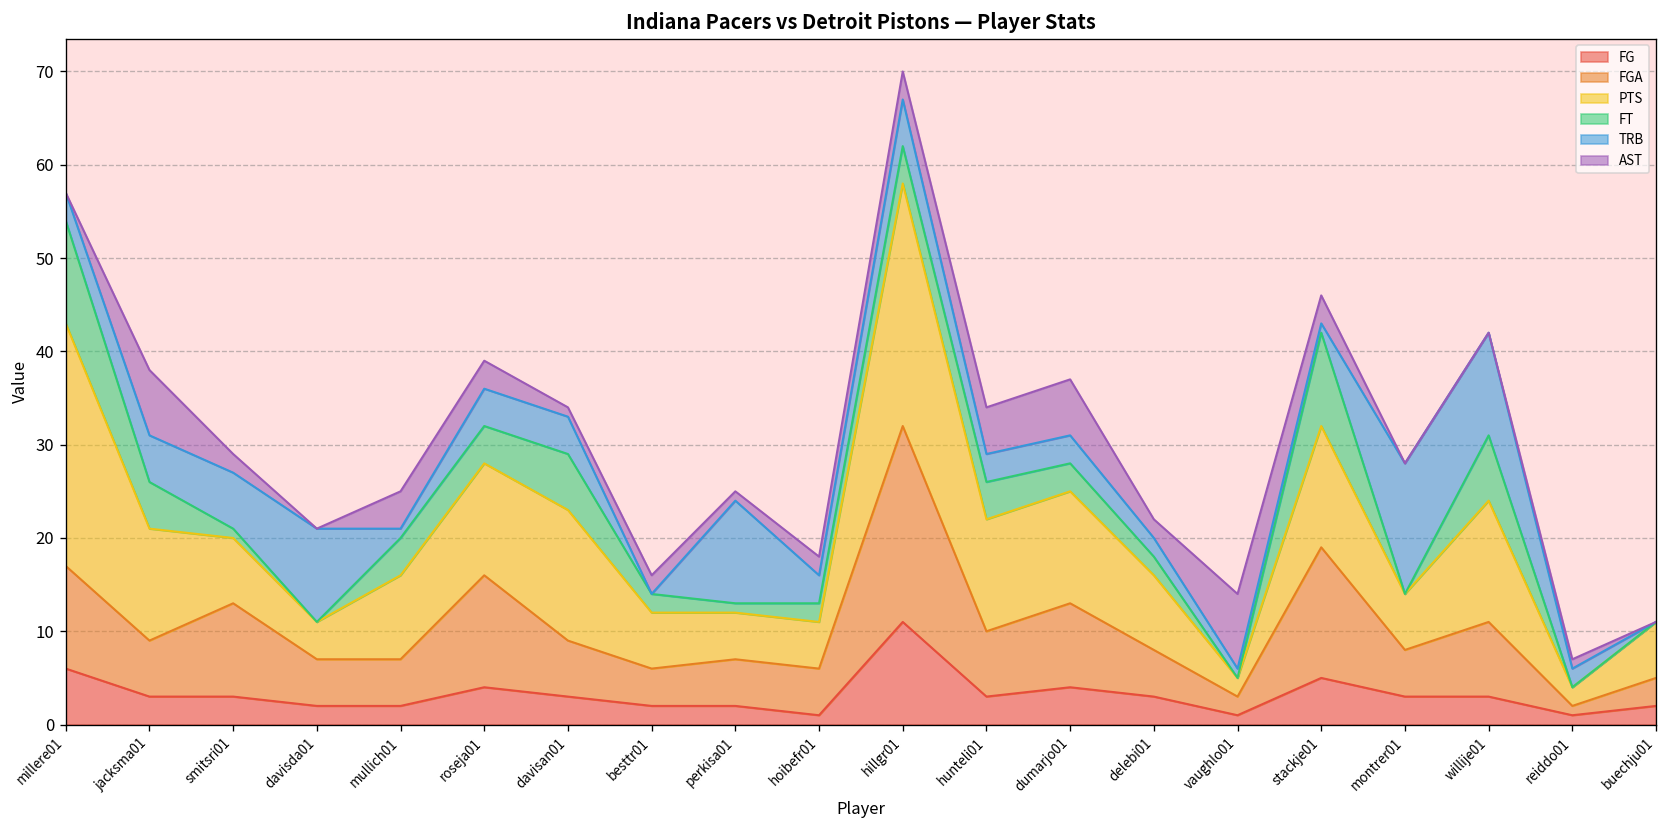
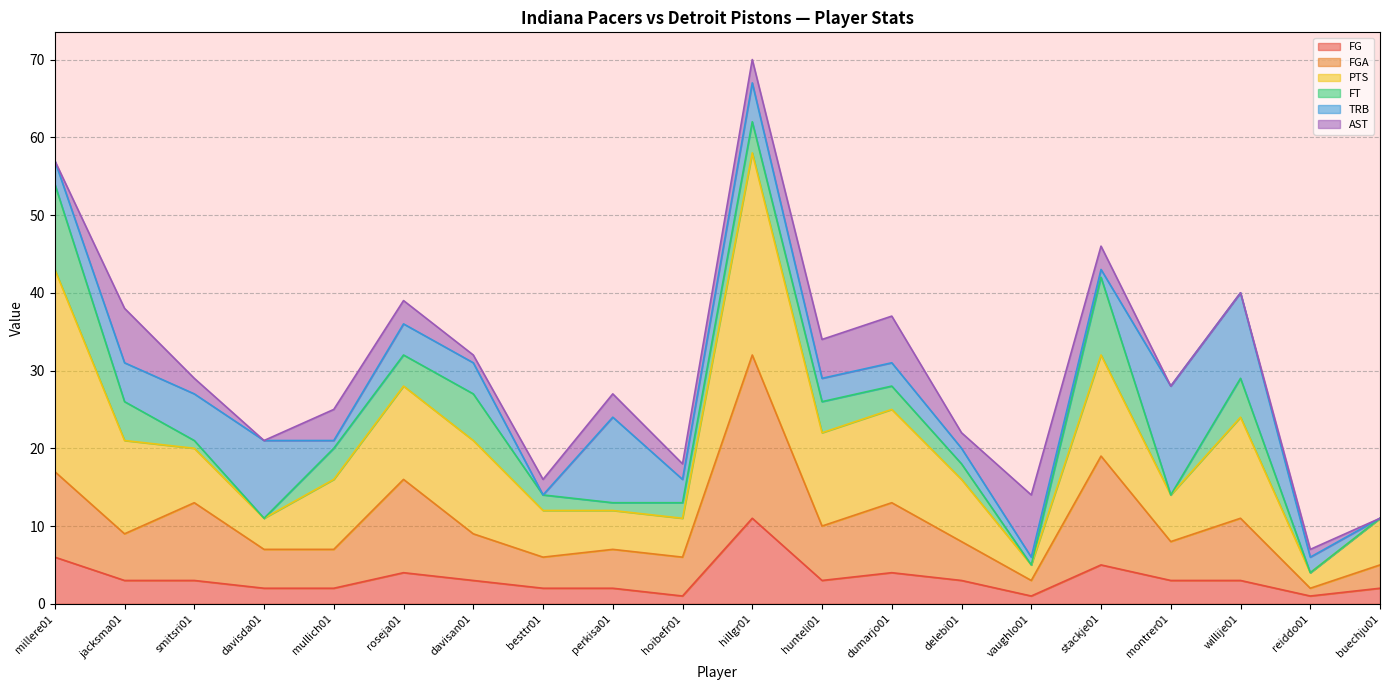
  {
    "PTS": {
      "millere01": 26,
      "jacksma01": 12,
      "smitsri01": 7,
      "mullich01": 9,
      "roseja01": 12,
-     "davisan01": 14,
+     "davisan01": 12,
      "besttr01": 6,
      "perkisa01": 5,
      "hoibefr01": 5,
      "hillgr01": 26,
      "hunteli01": 12,
      "dumarjo01": 12,
      "delebi01": 8,
      "stackje01": 13,
      "willije01": 13
    },
    "FT": {
      "millere01": 11,
      "jacksma01": 5,
      "smitsri01": 1,
      "mullich01": 4,
      "roseja01": 4,
      "davisan01": 6,
      "perkisa01": 1,
      "hoibefr01": 2,
      "hillgr01": 4,
      "hunteli01": 4,
      "dumarjo01": 3,
      "delebi01": 2,
      "stackje01": 10,
-     "willije01": 7
+     "willije01": 5
    },
    "TRB": {
      "jacksma01": 5,
      "smitsri01": 6,
      "mullich01": 1,
      "roseja01": 4,
      "davisan01": 4,
      "perkisa01": 11,
      "hoibefr01": 3,
      "hillgr01": 5,
      "hunteli01": 3,
      "dumarjo01": 3,
      "delebi01": 2,
      "vaughlo01": 1,
      "stackje01": 1,
      "reiddo01": 2
    },
    "AST": {
      "jacksma01": 7,
      "smitsri01": 2,
      "mullich01": 4,
      "roseja01": 3,
      "davisan01": 1,
      "besttr01": 2,
-     "perkisa01": 1,
+     "perkisa01": 3,
      "hoibefr01": 2,
      "hillgr01": 3,
      "hunteli01": 5,
      "dumarjo01": 6,
      "delebi01": 2,
      "vaughlo01": 8,
      "stackje01": 3,
      "reiddo01": 1
    }
  }
